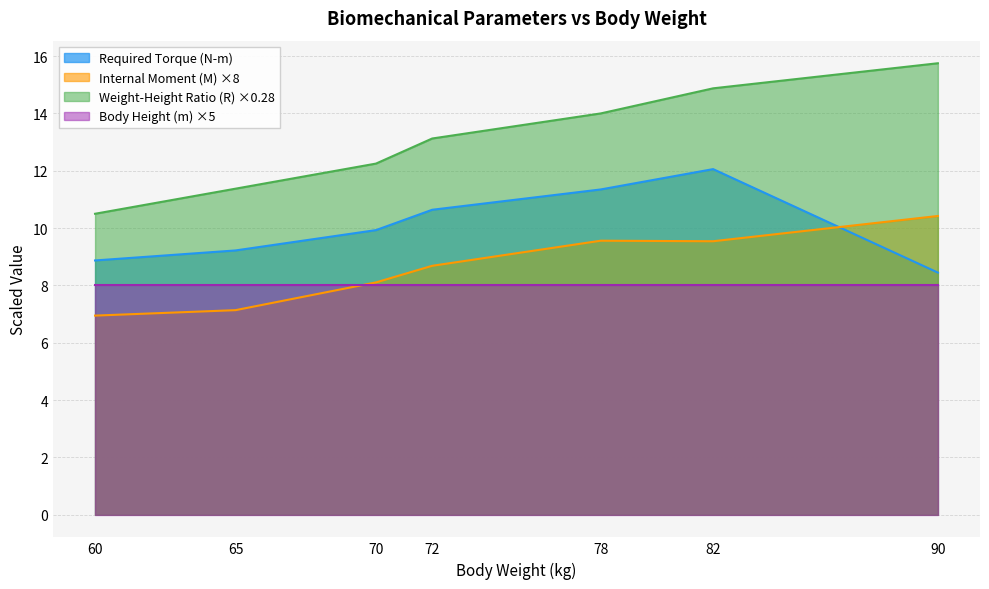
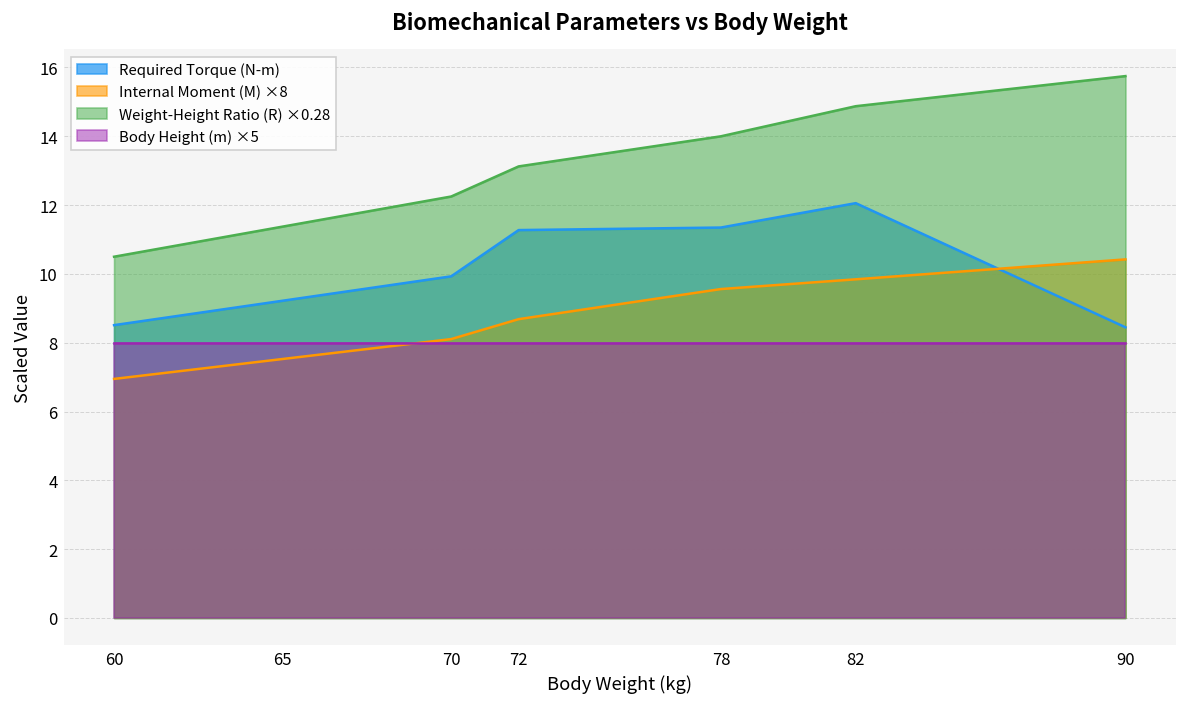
  {
    "Required Torque (N-m)": {
-     "60": 8.9,
+     "60": 8.5,
      "65": 9.2,
      "70": 9.9,
-     "72": 10.6,
+     "72": 11.3,
      "78": 11.3,
      "82": 12.1,
      "90": 8.4
    },
    "Internal Moment (M) ×8": {
      "60": 6.9,
-     "65": 7.1,
+     "65": 7.5,
      "70": 8.1,
      "72": 8.7,
      "78": 9.6,
-     "82": 9.5,
+     "82": 9.8,
      "90": 10.4
    },
    "Weight-Height Ratio (R) ×0.28": {
      "60": 10.5,
      "65": 11.4,
      "70": 12.3,
      "72": 13.1,
      "78": 14.0,
      "82": 14.9,
      "90": 15.8
    },
    "Body Height (m) ×5": {
      "60": 8.0,
      "65": 8.0,
      "70": 8.0,
      "72": 8.0,
      "78": 8.0,
      "82": 8.0,
      "90": 8.0
    }
  }
